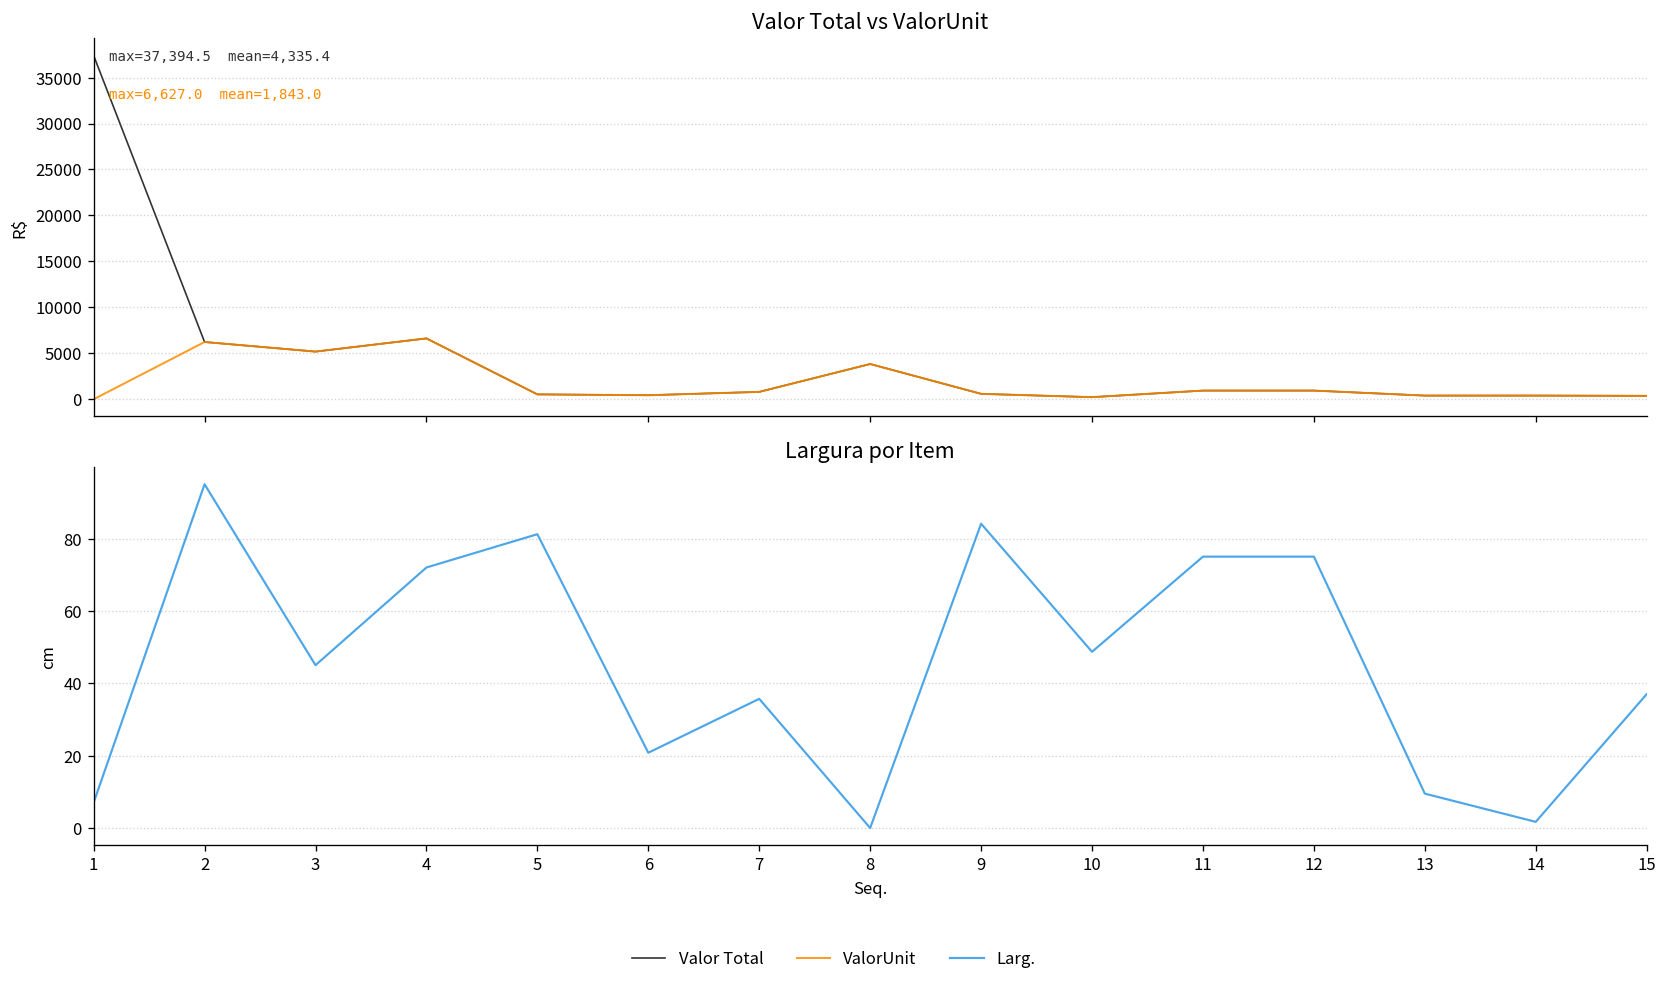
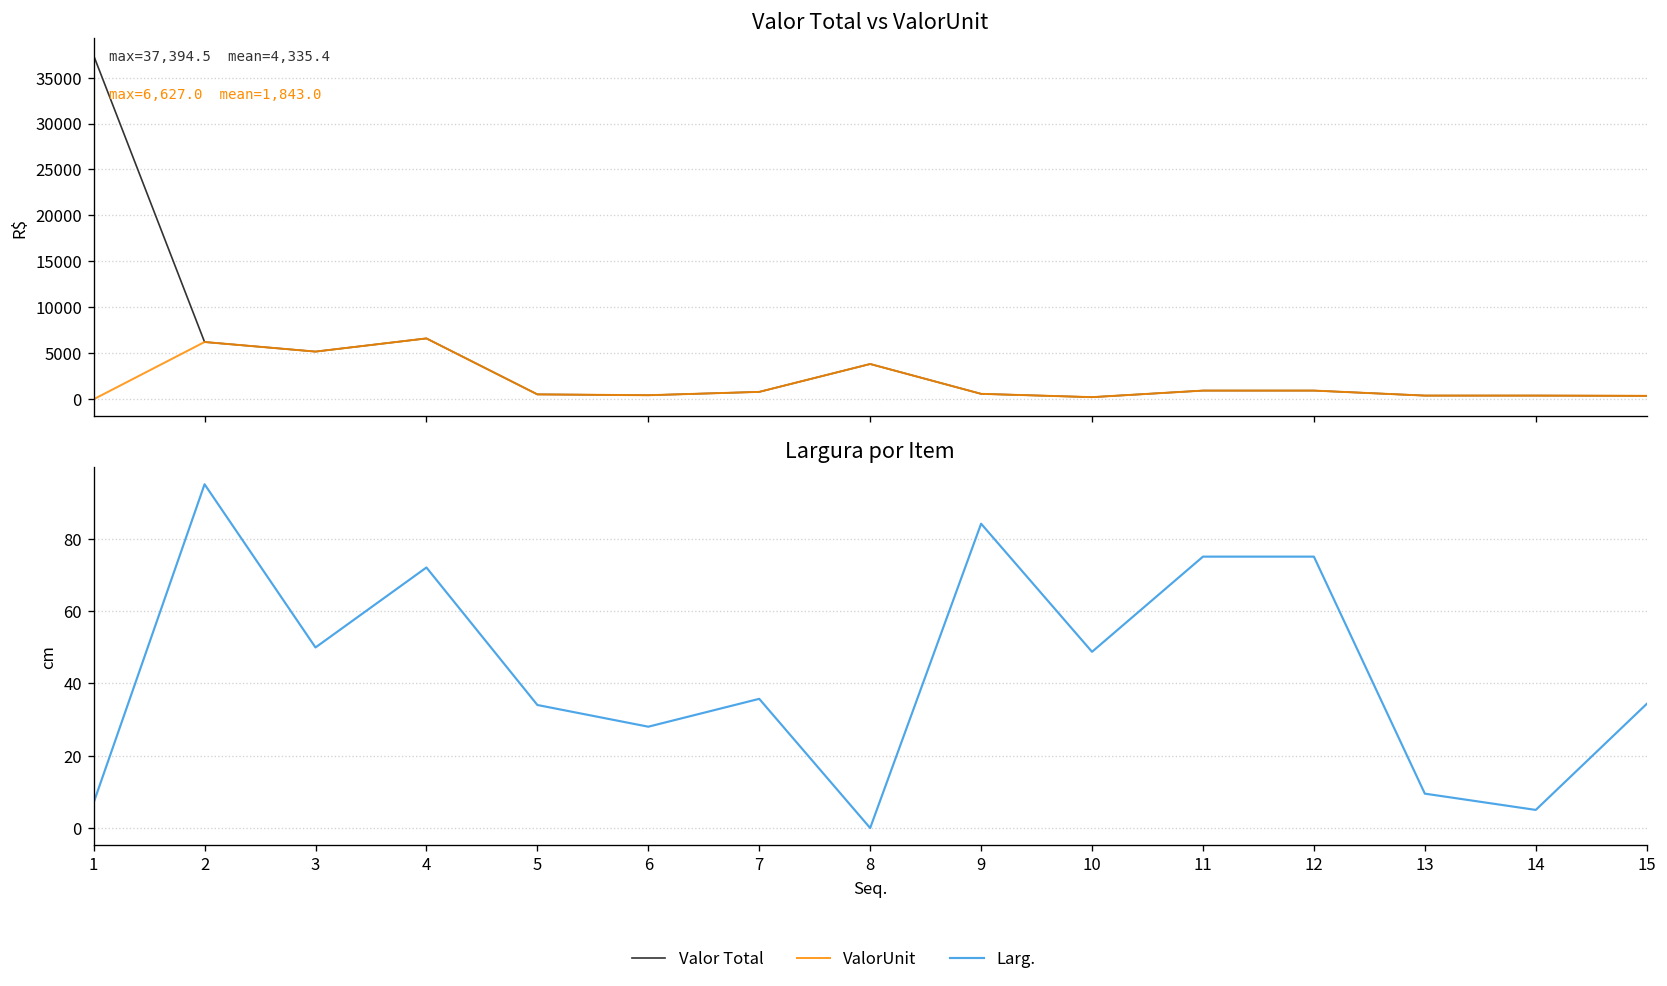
  {
    "Largura por Item": {
      "1": 7,
      "2": 95,
-     "3": 45,
+     "3": 50,
      "4": 72,
-     "5": 81,
-     "6": 21,
+     "5": 34,
+     "6": 28,
      "7": 36,
      "8": 0,
      "9": 84,
      "10": 49,
      "11": 75,
      "12": 75,
      "13": 10,
-     "14": 2,
-     "15": 37
+     "14": 5,
+     "15": 34
    }
  }
